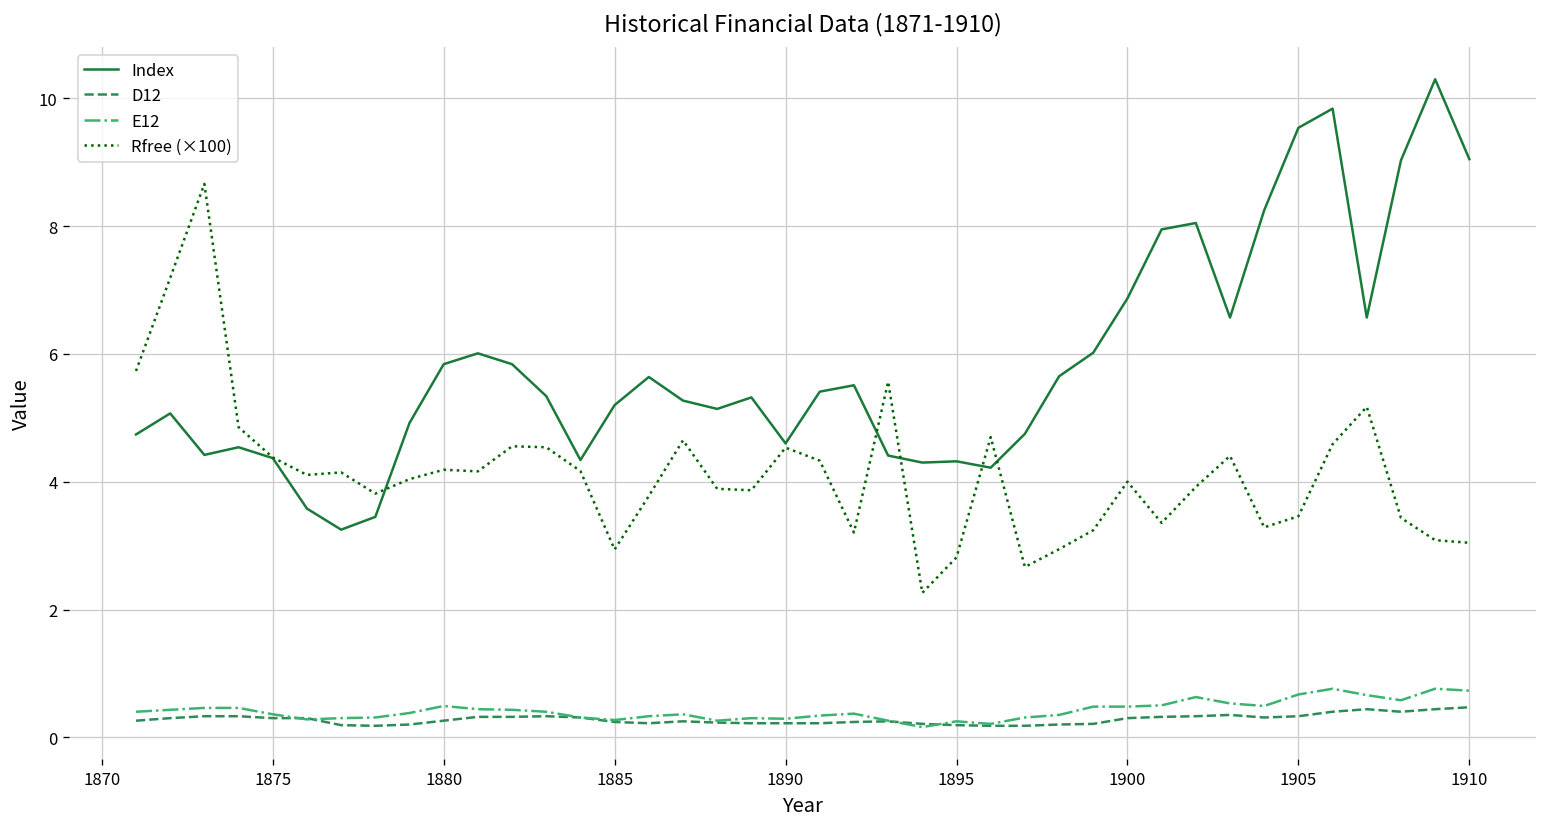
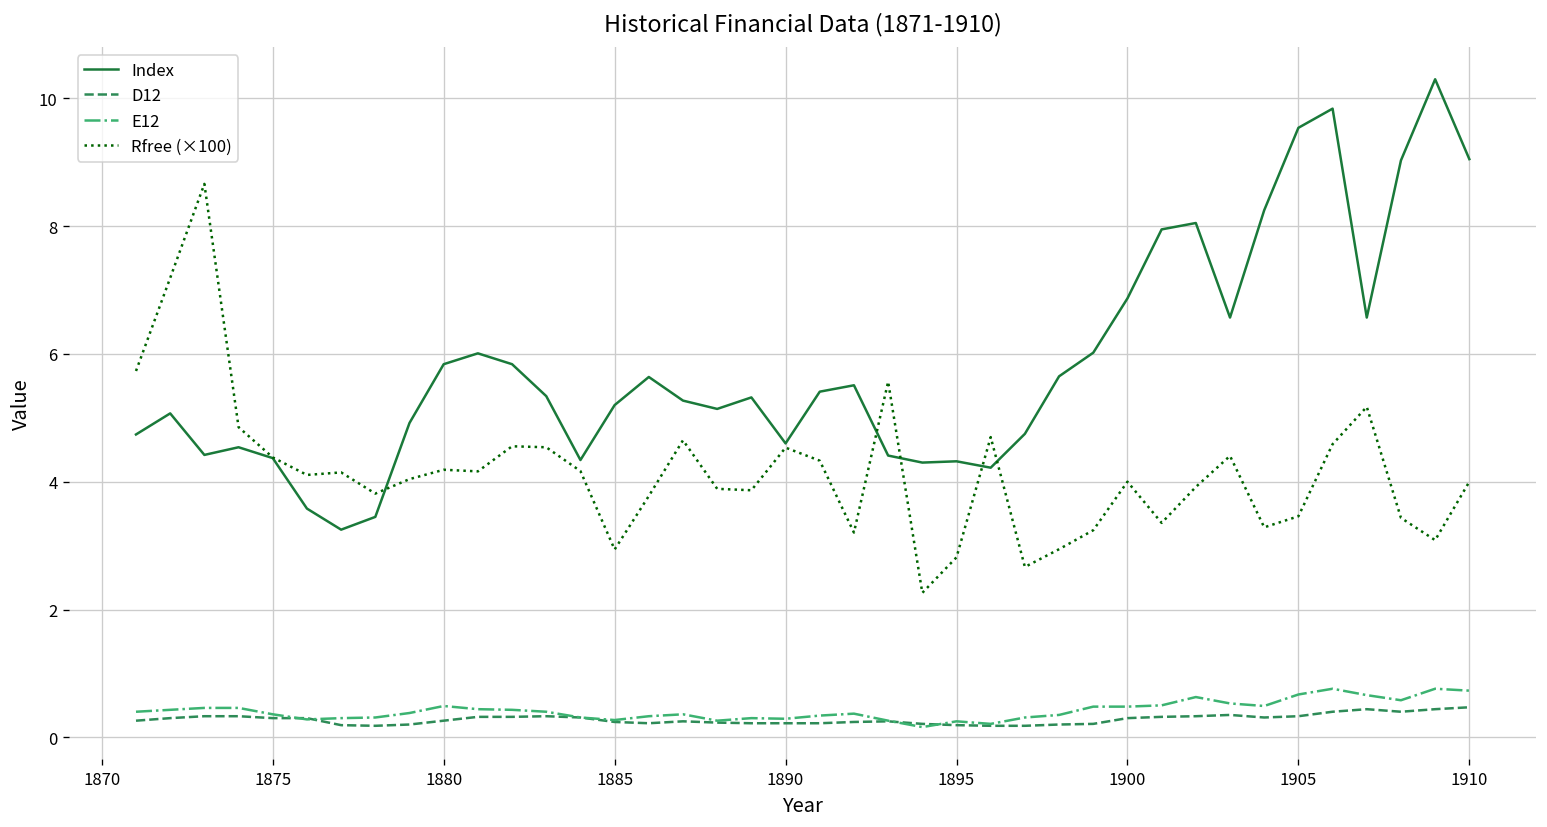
  {
    "Rfree (×100)": {
      "1880": 4.2,
      "1885": 2.9,
      "1890": 4.5,
      "1895": 2.8,
      "1900": 4.0,
      "1905": 3.5,
-     "1910": 3.0
+     "1910": 4.0
    }
  }
